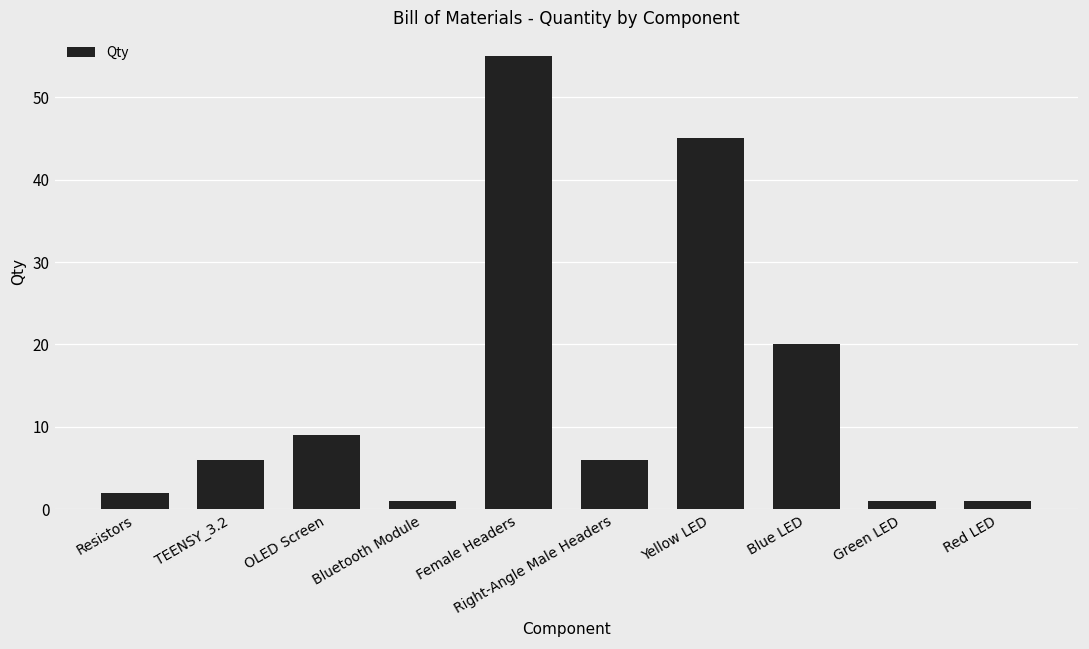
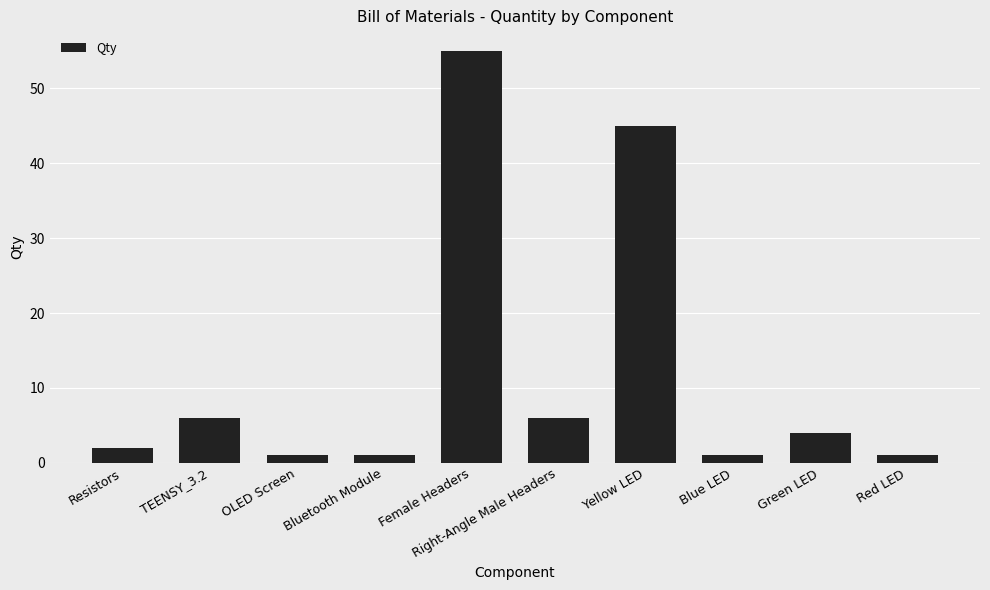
  {
    "Resistors": 2,
    "TEENSY_3.2": 6,
-   "OLED Screen": 9,
+   "OLED Screen": 1,
    "Bluetooth Module": 1,
    "Female Headers": 55,
    "Right-Angle Male Headers": 6,
    "Yellow LED": 45,
-   "Blue LED": 20,
-   "Green LED": 1,
+   "Blue LED": 1,
+   "Green LED": 4,
    "Red LED": 1
  }
